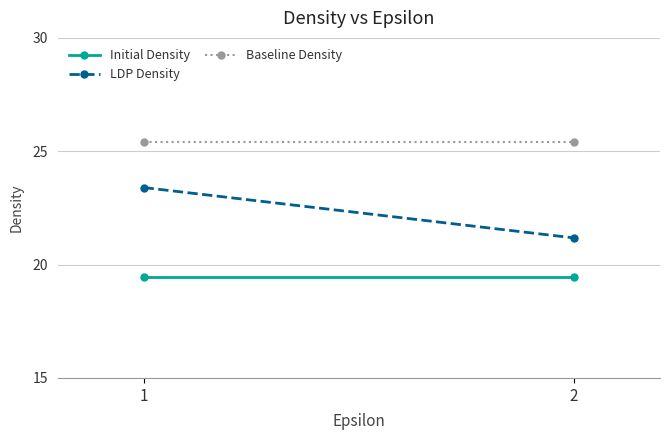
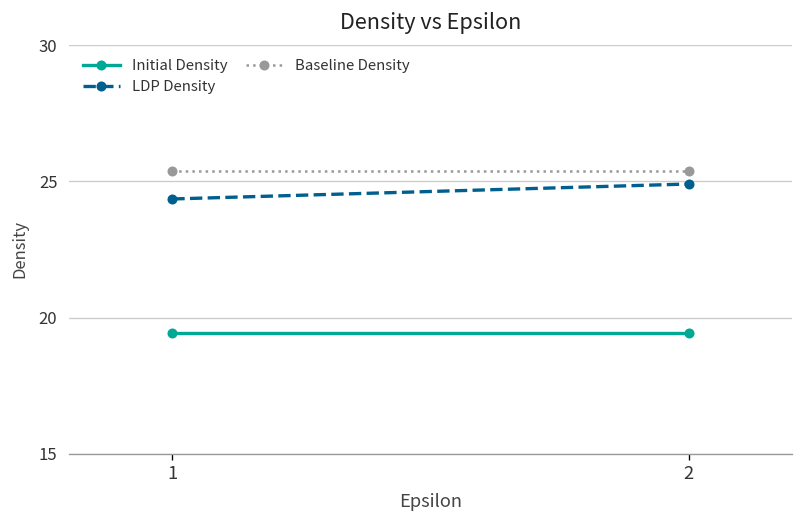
  {
    "Initial Density": {
      "1": 19.4,
      "2": 19.4
    },
    "LDP Density": {
-     "1": 23.4,
-     "2": 21.2
+     "1": 24.4,
+     "2": 24.9
    },
    "Baseline Density": {
      "1": 25.4,
      "2": 25.4
    }
  }
